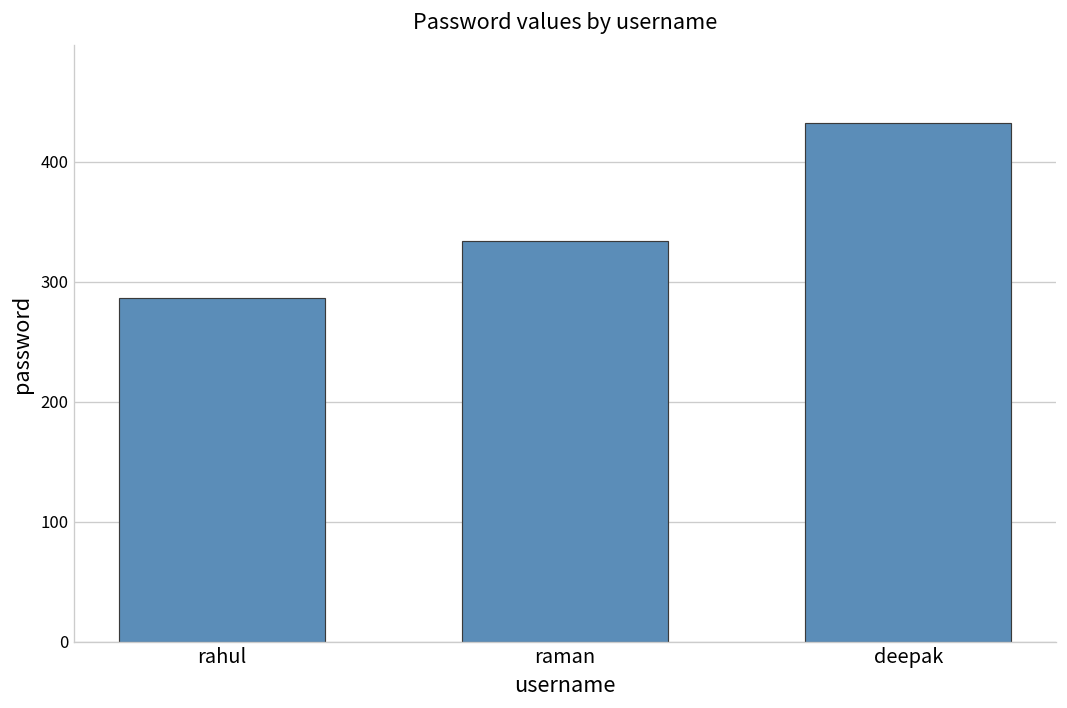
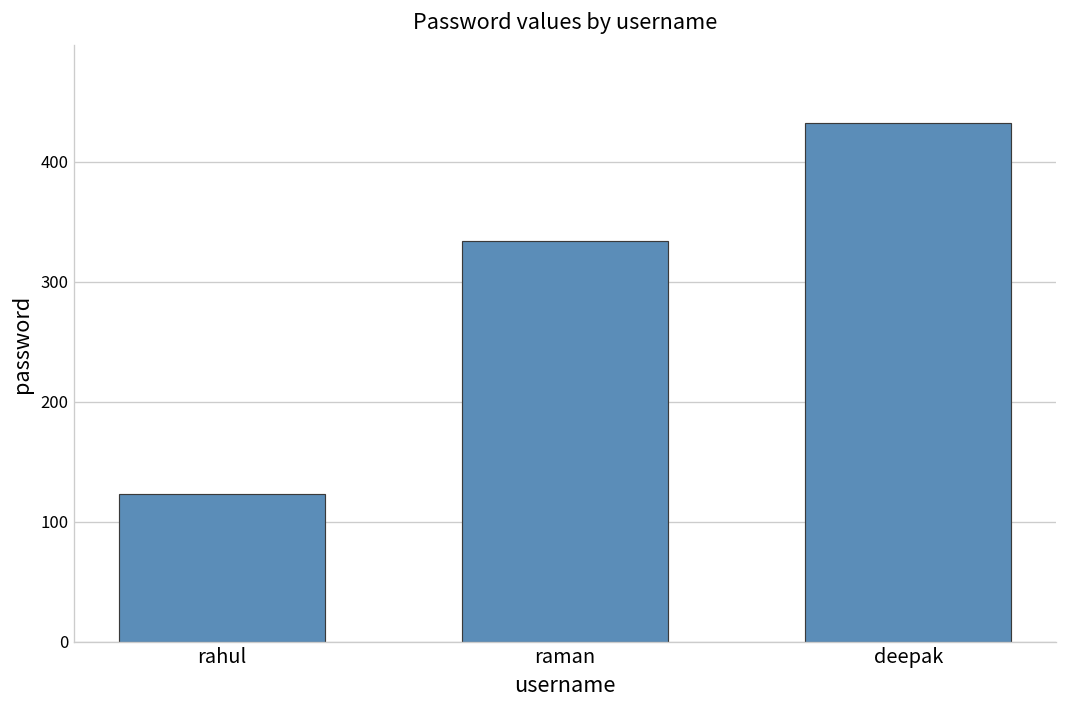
  {
-   "rahul": 290,
+   "rahul": 120,
    "raman": 330,
    "deepak": 430
  }
